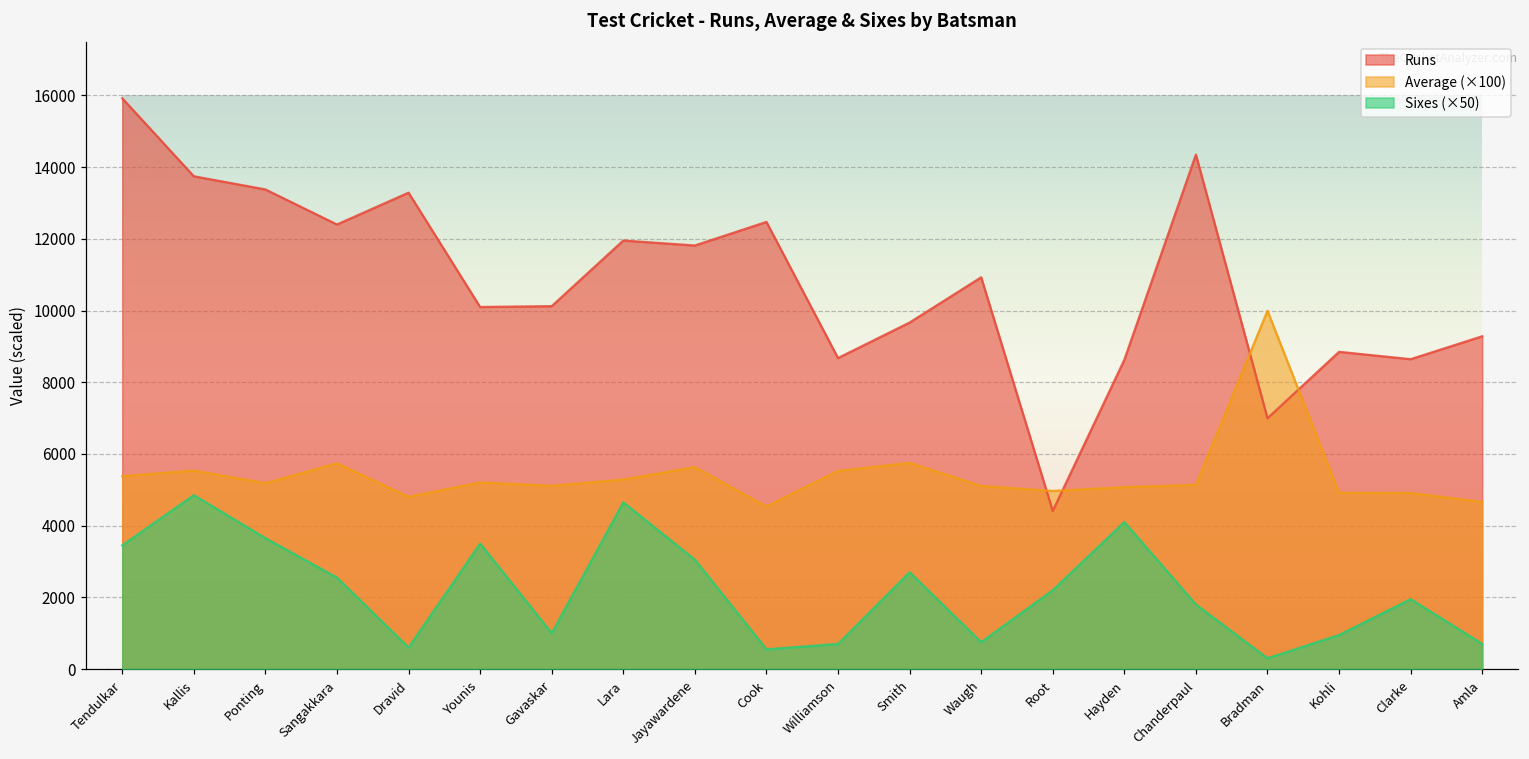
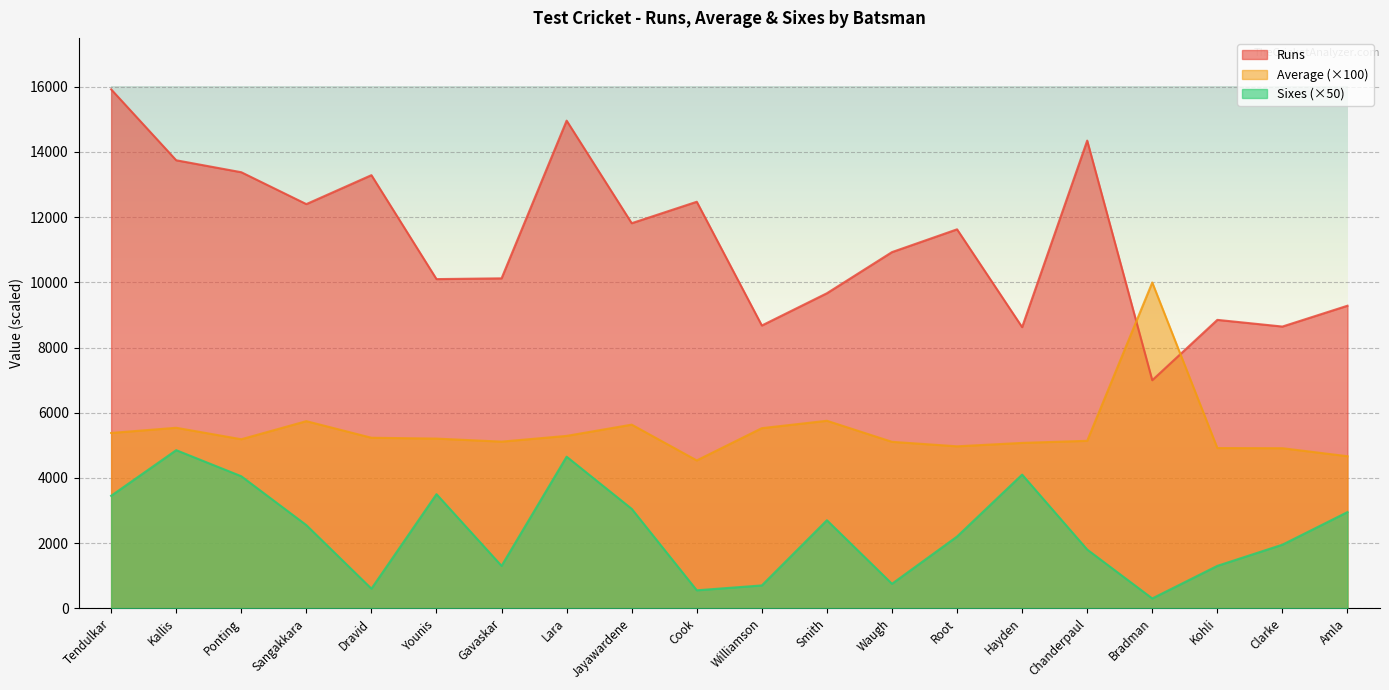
  {
    "Runs": {
      "Tendulkar": 15900,
      "Kallis": 13700,
      "Ponting": 13400,
      "Sangakkara": 12400,
      "Dravid": 13300,
      "Younis": 10100,
      "Gavaskar": 10100,
-     "Lara": 12000,
+     "Lara": 15000,
      "Jayawardene": 11800,
      "Cook": 12500,
      "Williamson": 8700,
      "Smith": 9700,
      "Waugh": 10900,
-     "Root": 4400,
+     "Root": 11600,
      "Hayden": 8600,
      "Chanderpaul": 14300,
      "Bradman": 7000,
      "Kohli": 8800,
      "Clarke": 8600,
      "Amla": 9300
    },
    "Average (×100)": {
      "Tendulkar": 5400,
      "Kallis": 5500,
      "Ponting": 5200,
      "Sangakkara": 5700,
-     "Dravid": 4800,
+     "Dravid": 5200,
      "Younis": 5200,
      "Gavaskar": 5100,
      "Lara": 5300,
      "Jayawardene": 5600,
      "Cook": 4500,
      "Williamson": 5500,
      "Smith": 5800,
      "Waugh": 5100,
      "Root": 5000,
      "Hayden": 5100,
      "Chanderpaul": 5100,
      "Bradman": 10000,
      "Kohli": 4900,
      "Clarke": 4900,
      "Amla": 4700
    },
    "Sixes (×50)": {
      "Tendulkar": 3500,
      "Kallis": 4900,
-     "Ponting": 3700,
+     "Ponting": 4100,
      "Sangakkara": 2600,
      "Dravid": 600,
      "Younis": 3500,
-     "Gavaskar": 1000,
+     "Gavaskar": 1300,
      "Lara": 4700,
      "Jayawardene": 3100,
      "Cook": 600,
      "Williamson": 700,
      "Smith": 2700,
      "Waugh": 800,
      "Root": 2200,
      "Hayden": 4100,
      "Chanderpaul": 1800,
      "Bradman": 300,
-     "Kohli": 1000,
+     "Kohli": 1300,
      "Clarke": 2000,
-     "Amla": 700
+     "Amla": 3000
    }
  }
